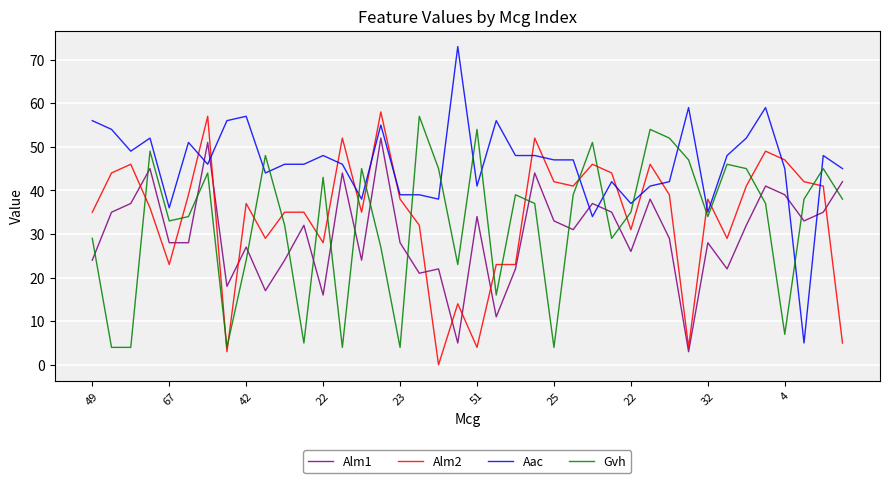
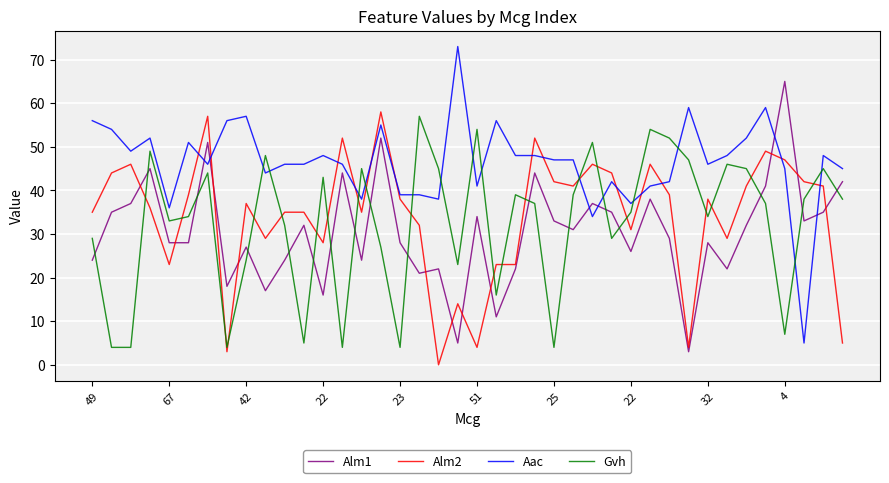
  {
    "Alm1": {
      "49": 24,
      "67": 28,
      "42": 27,
      "51": 34,
      "32": 28,
-     "4": 39
+     "4": 65
    },
    "Alm2": {
      "49": 35,
      "67": 23,
      "42": 37,
      "51": 4,
      "32": 38,
      "4": 47
    },
    "Aac": {
      "49": 56,
      "67": 36,
      "42": 57,
      "51": 41,
-     "32": 35,
+     "32": 46,
      "4": 45
    },
    "Gvh": {
      "49": 29,
      "67": 33,
      "42": 24,
      "51": 54,
      "32": 34,
      "4": 7
    }
  }
